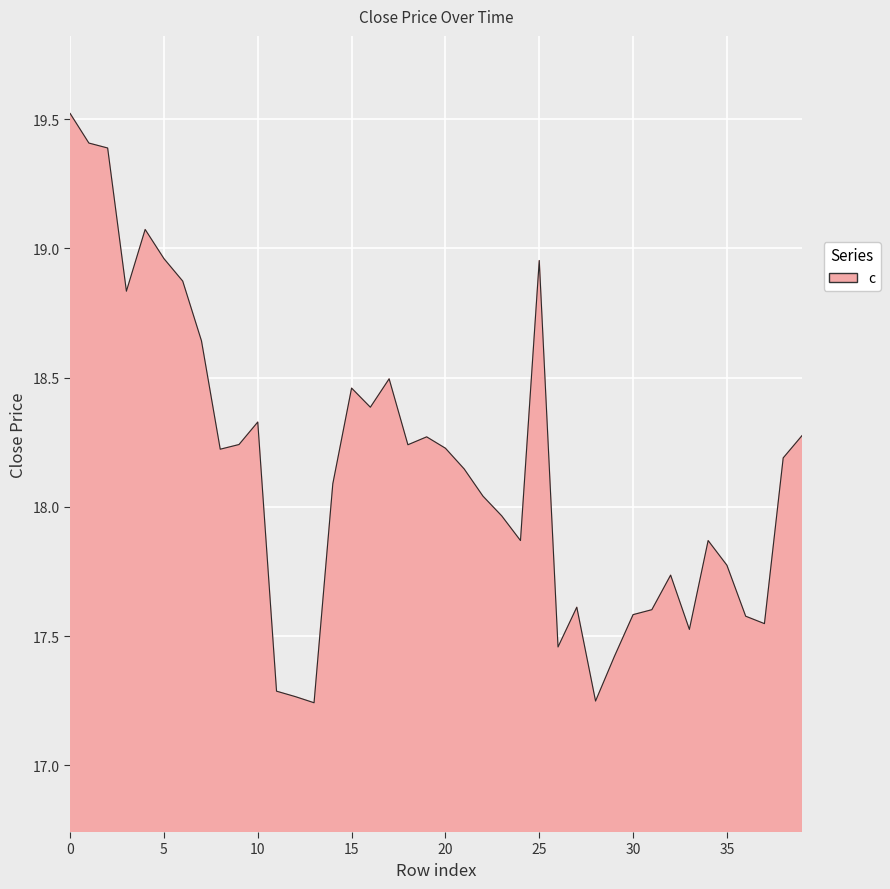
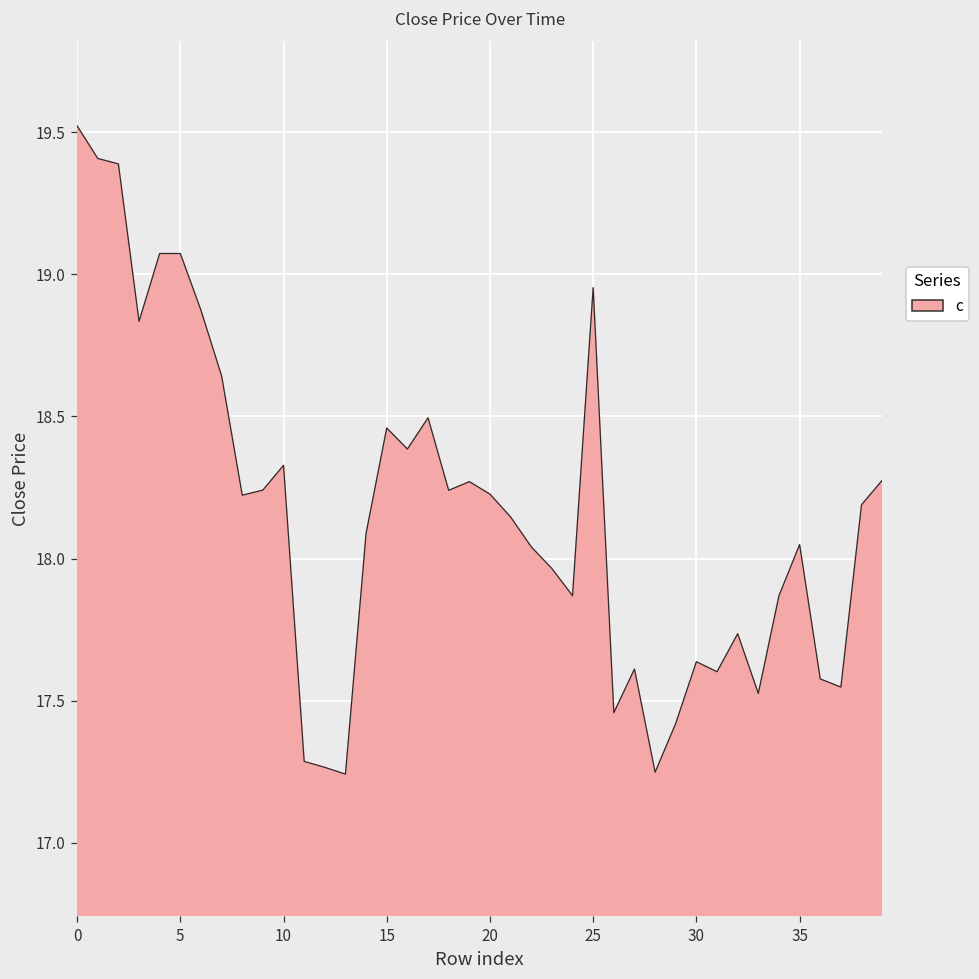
  {
    "0": 19.52,
-   "5": 18.96,
+   "5": 19.07,
    "10": 18.33,
    "15": 18.46,
    "20": 18.23,
    "25": 18.95,
-   "30": 17.58,
-   "35": 17.77
+   "30": 17.64,
+   "35": 18.05
  }
